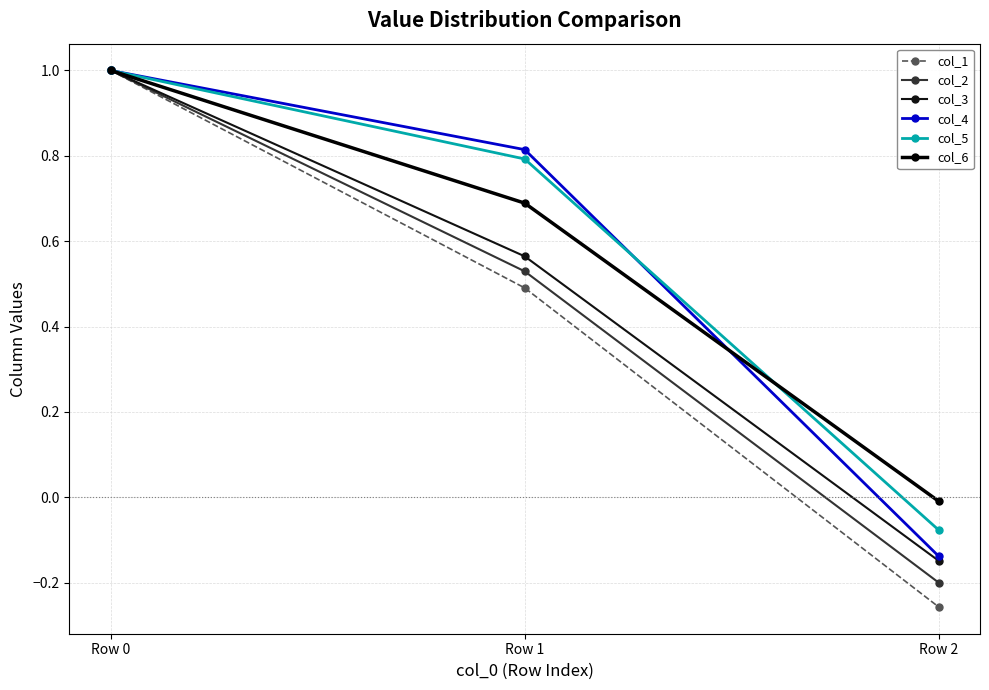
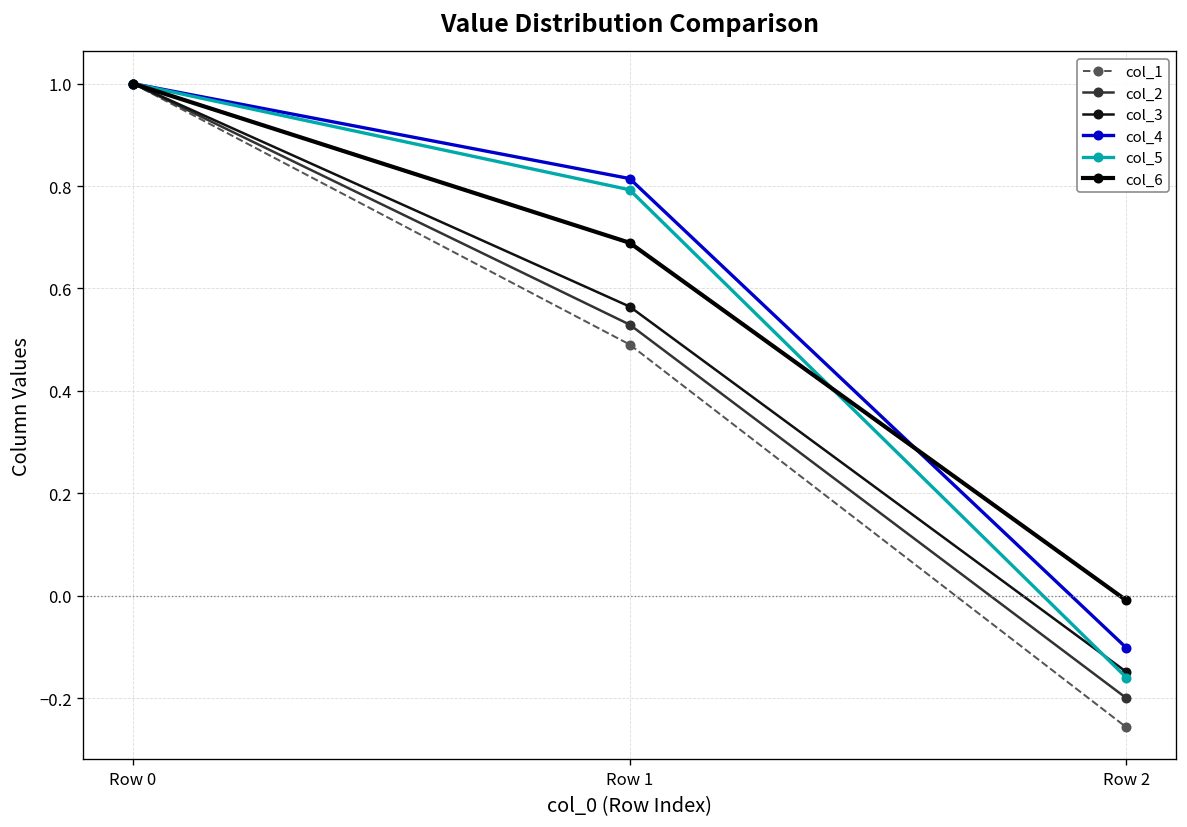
  {
    "col_4": {
      "Row 1": 0.81,
-     "Row 2": -0.14
+     "Row 2": -0.10
    },
    "col_5": {
      "Row 1": 0.79,
-     "Row 2": -0.08
+     "Row 2": -0.16
    }
  }
